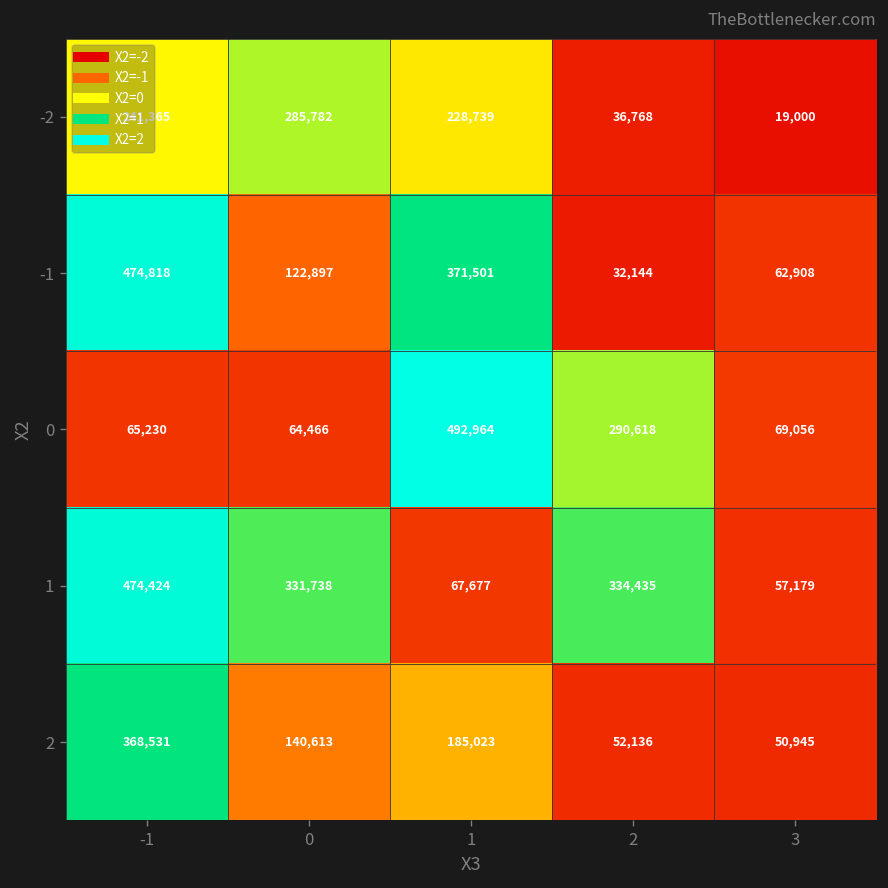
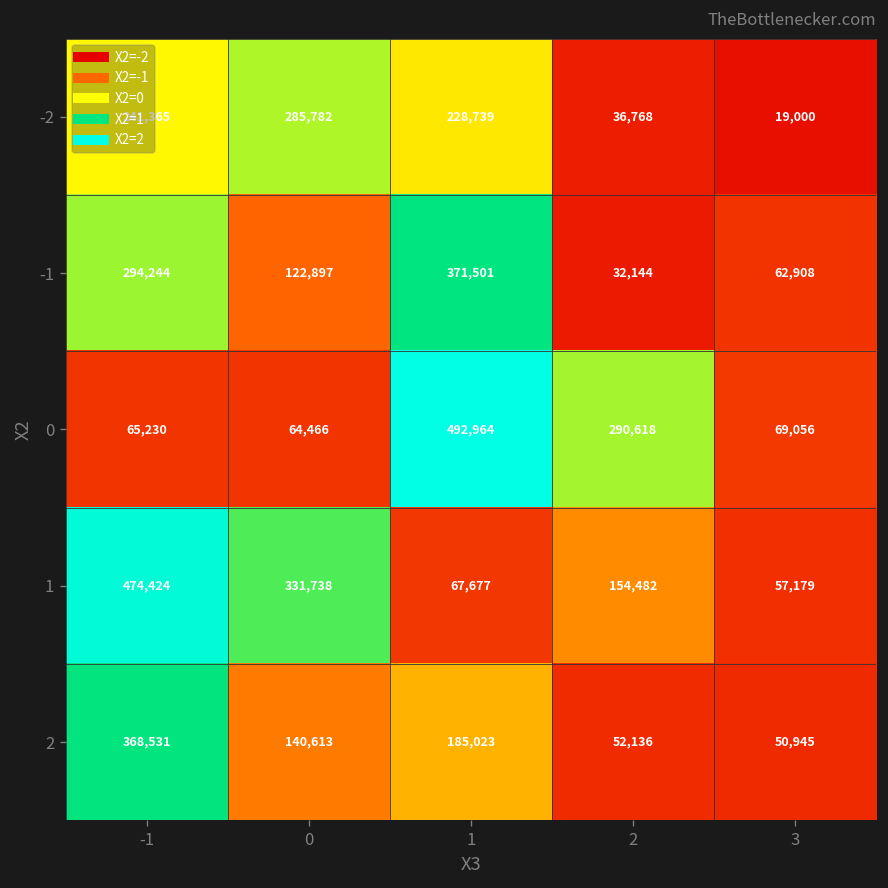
  {
    "-2": {
      "0": "285,782",
      "1": "228,739",
      "2": "36,768",
      "3": "19,000"
    },
    "-1": {
-     "-1": "474,818",
+     "-1": "294,244",
      "0": "122,897",
      "1": "371,501",
      "2": "32,144",
      "3": "62,908"
    },
    "0": {
      "-1": "65,230",
      "0": "64,466",
      "1": "492,964",
      "2": "290,618",
      "3": "69,056"
    },
    "1": {
      "-1": "474,424",
      "0": "331,738",
      "1": "67,677",
-     "2": "334,435",
+     "2": "154,482",
      "3": "57,179"
    },
    "2": {
      "-1": "368,531",
      "0": "140,613",
      "1": "185,023",
      "2": "52,136",
      "3": "50,945"
    }
  }
